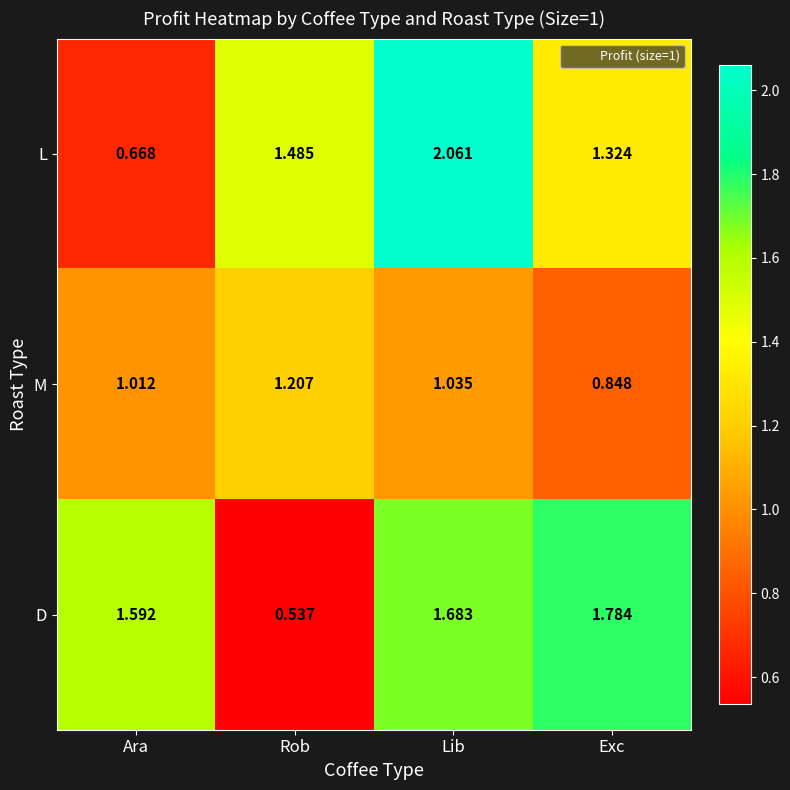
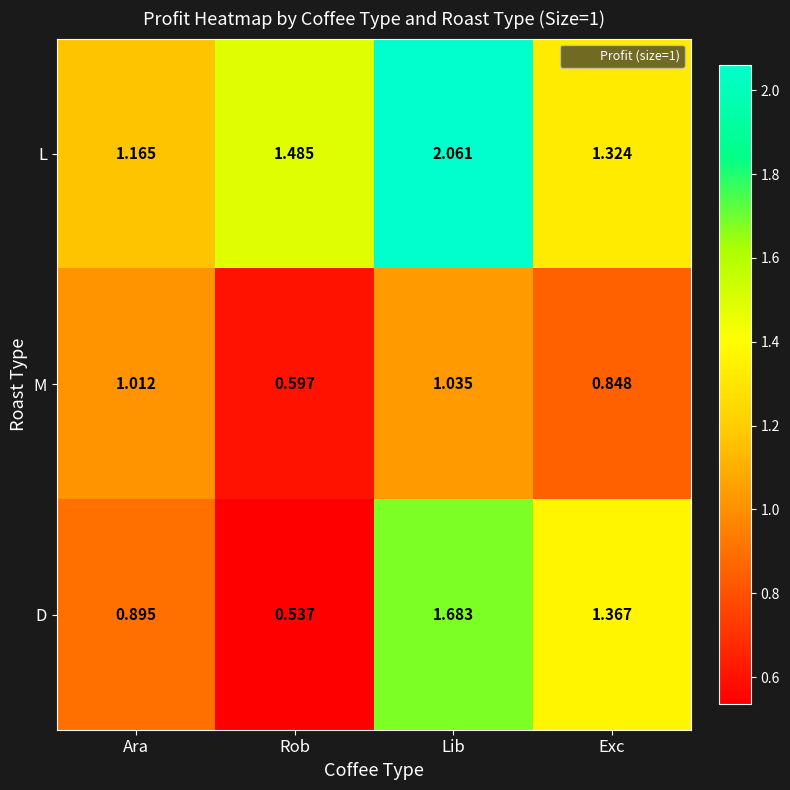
  {
    "L": {
-     "Ara": 0.668,
+     "Ara": 1.165,
      "Rob": 1.485,
      "Lib": 2.061,
      "Exc": 1.324
    },
    "M": {
      "Ara": 1.012,
-     "Rob": 1.207,
+     "Rob": 0.597,
      "Lib": 1.035,
      "Exc": 0.848
    },
    "D": {
-     "Ara": 1.592,
+     "Ara": 0.895,
      "Rob": 0.537,
      "Lib": 1.683,
-     "Exc": 1.784
+     "Exc": 1.367
    }
  }
